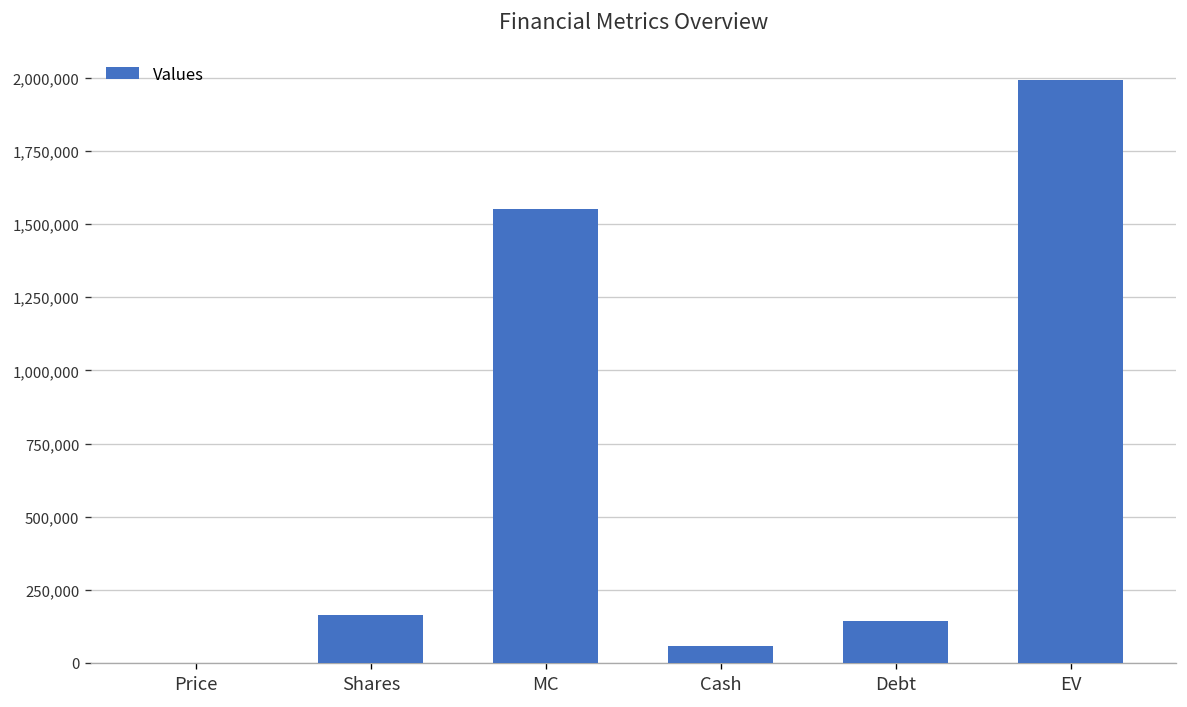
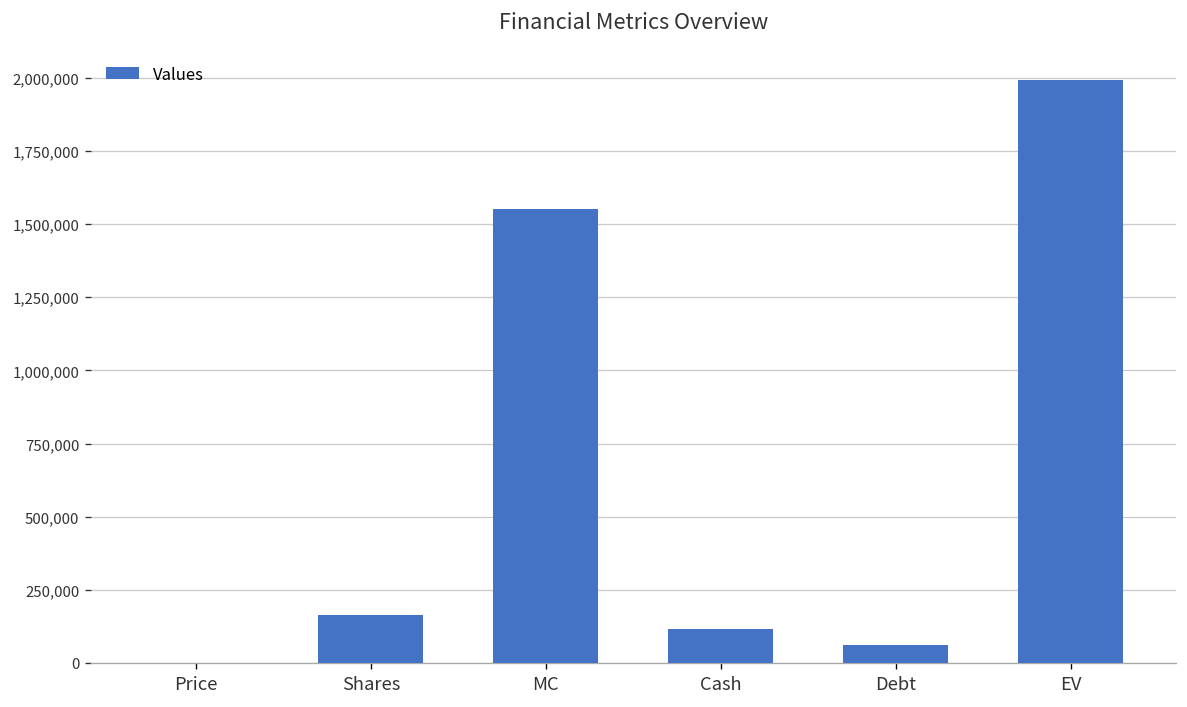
  {
    "Shares": "170,000",
    "MC": "1,550,000",
-   "Cash": "60,000",
-   "Debt": "140,000",
+   "Cash": "120,000",
+   "Debt": "60,000",
    "EV": "1,990,000"
  }
